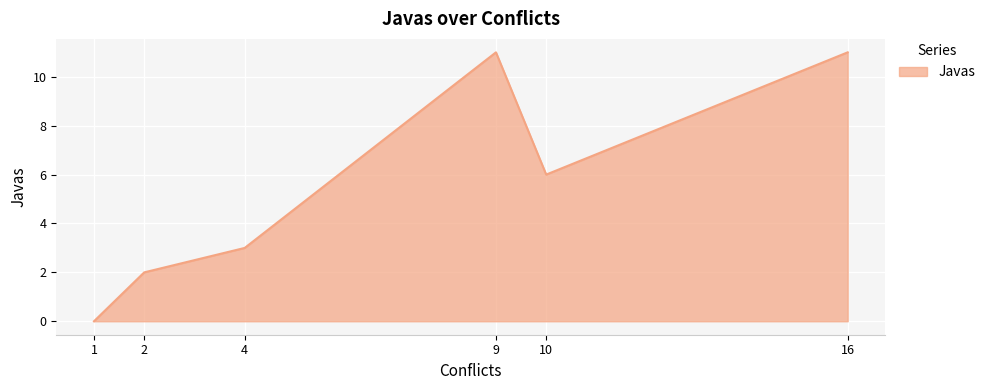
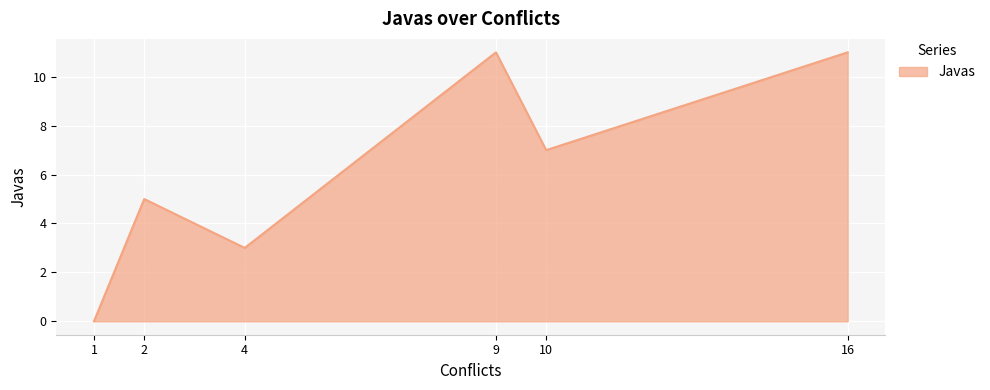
  {
    "1": 0,
-   "2": 2,
+   "2": 5,
    "4": 3,
    "9": 11,
-   "10": 6,
+   "10": 7,
    "16": 11
  }
